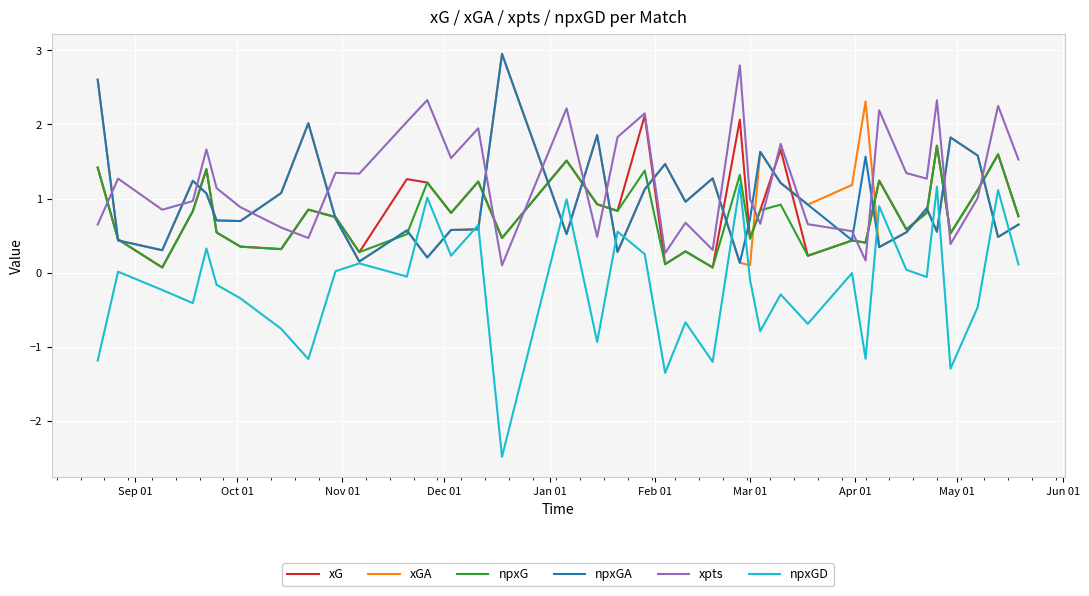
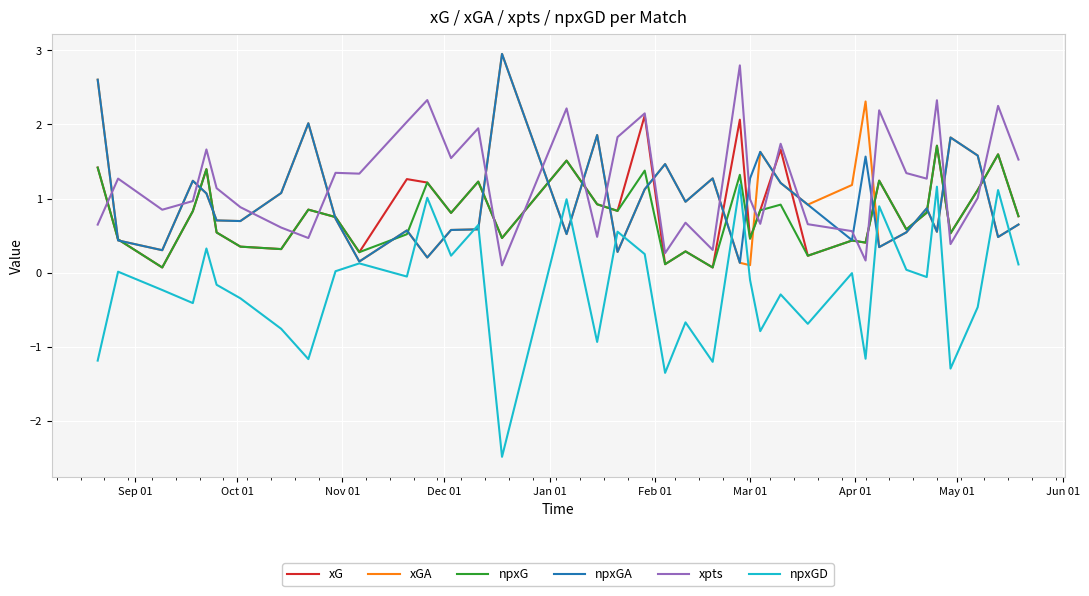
  {
    "xGA": {
      "Mar 01": 0.1
    },
    "npxGA": {
-     "Mar 01": 0.7
+     "Mar 01": 1.3
    },
    "xpts": {
      "Mar 01": 1.0
    },
    "npxGD": {
      "Mar 01": -0.1
    }
  }
